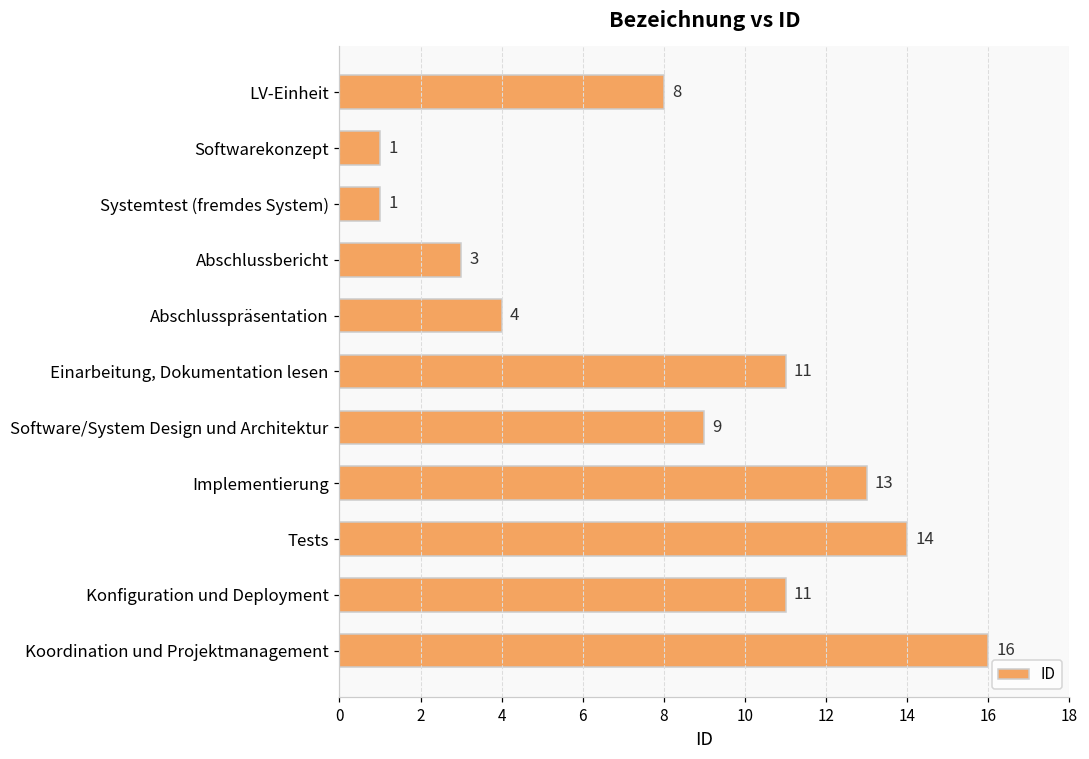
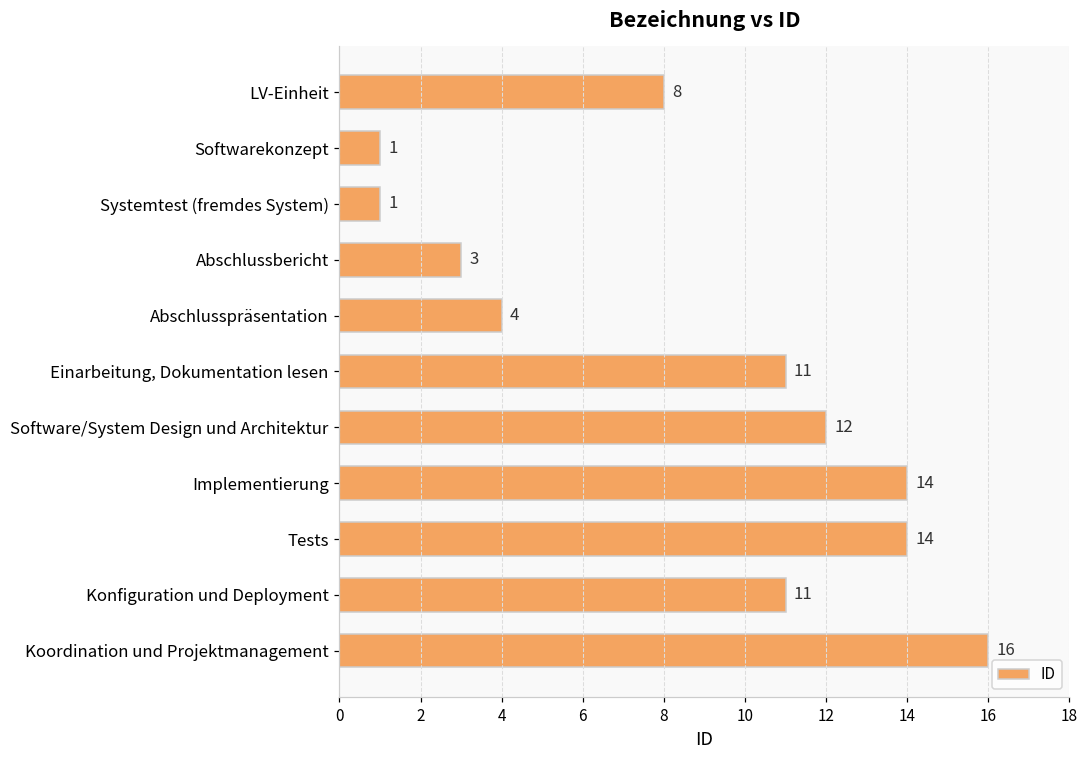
  {
    "LV-Einheit": 8,
    "Softwarekonzept": 1,
    "Systemtest (fremdes System)": 1,
    "Abschlussbericht": 3,
    "Abschlusspräsentation": 4,
    "Einarbeitung, Dokumentation lesen": 11,
-   "Software/System Design und Architektur": 9,
-   "Implementierung": 13,
+   "Software/System Design und Architektur": 12,
+   "Implementierung": 14,
    "Tests": 14,
    "Konfiguration und Deployment": 11,
    "Koordination und Projektmanagement": 16
  }
